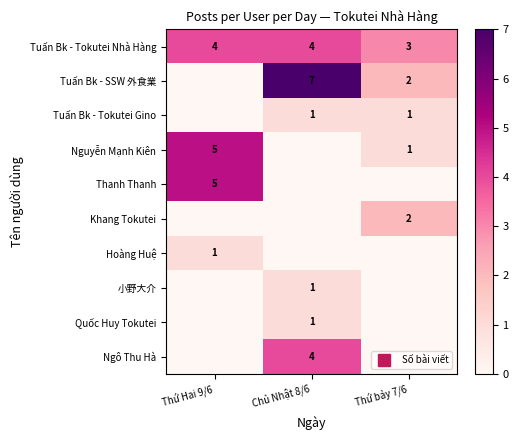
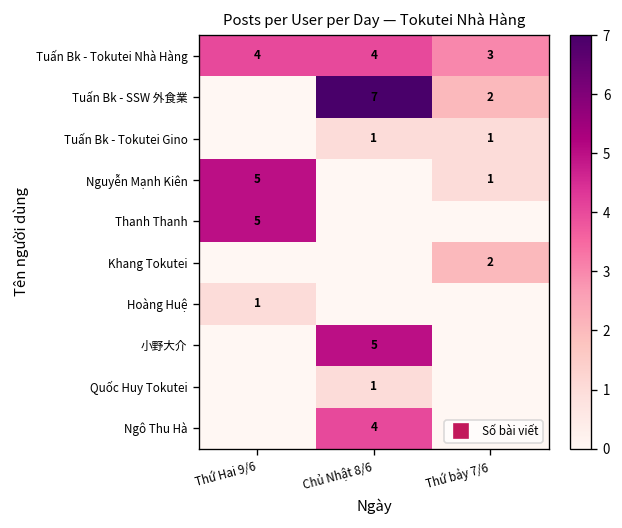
  {
    "Tuấn Bk - Tokutei Nhà Hàng": {
      "Thứ Hai 9/6": 4,
      "Chủ Nhật 8/6": 4,
      "Thứ bảy 7/6": 3
    },
    "Tuấn Bk - SSW 外食業": {
      "Chủ Nhật 8/6": 7,
      "Thứ bảy 7/6": 2
    },
    "Tuấn Bk - Tokutei Gino": {
      "Chủ Nhật 8/6": 1,
      "Thứ bảy 7/6": 1
    },
    "Nguyễn Mạnh Kiên": {
      "Thứ Hai 9/6": 5,
      "Thứ bảy 7/6": 1
    },
    "Thanh Thanh": {
      "Thứ Hai 9/6": 5
    },
    "Khang Tokutei": {
      "Thứ bảy 7/6": 2
    },
    "Hoàng Huệ": {
      "Thứ Hai 9/6": 1
    },
    "小野大介": {
-     "Chủ Nhật 8/6": 1
+     "Chủ Nhật 8/6": 5
    },
    "Quốc Huy Tokutei": {
      "Chủ Nhật 8/6": 1
    },
    "Ngô Thu Hà": {
      "Chủ Nhật 8/6": 4
    }
  }
